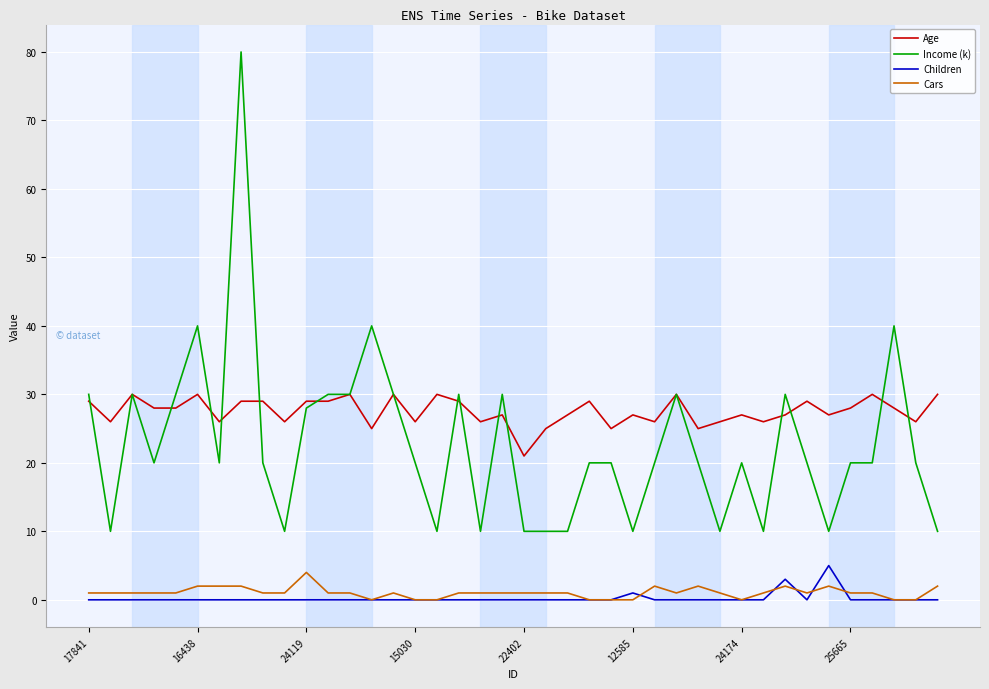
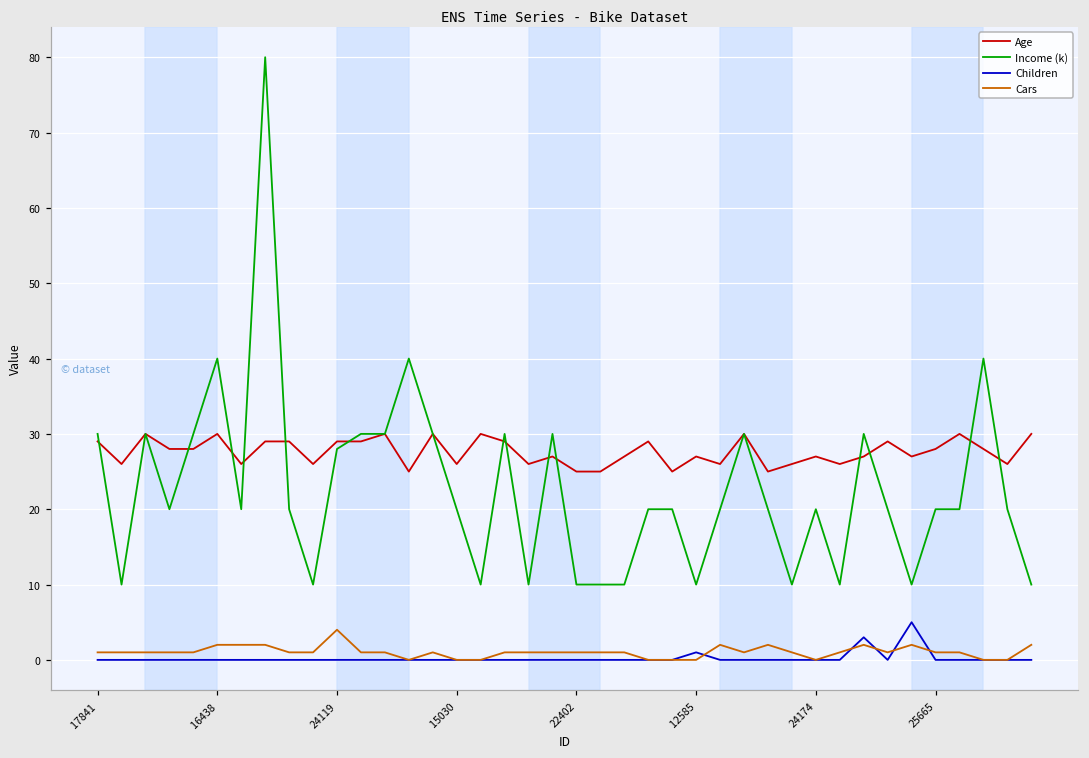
  {
    "Age": {
      "17841": 29,
      "16438": 30,
      "24119": 29,
      "15030": 26,
-     "22402": 21,
+     "22402": 25,
      "12585": 27,
      "24174": 27,
      "25665": 28
    },
    "Income (k)": {
      "17841": 30,
      "16438": 40,
      "24119": 28,
      "15030": 20,
      "22402": 10,
      "12585": 10,
      "24174": 20,
      "25665": 20
    },
    "Children": {
      "17841": 0,
      "16438": 0,
      "24119": 0,
      "22402": 0,
      "12585": 1,
      "25665": 0
    },
    "Cars": {
      "17841": 1,
      "16438": 2,
      "24119": 4,
      "22402": 1,
      "12585": 0,
      "25665": 1
    }
  }
